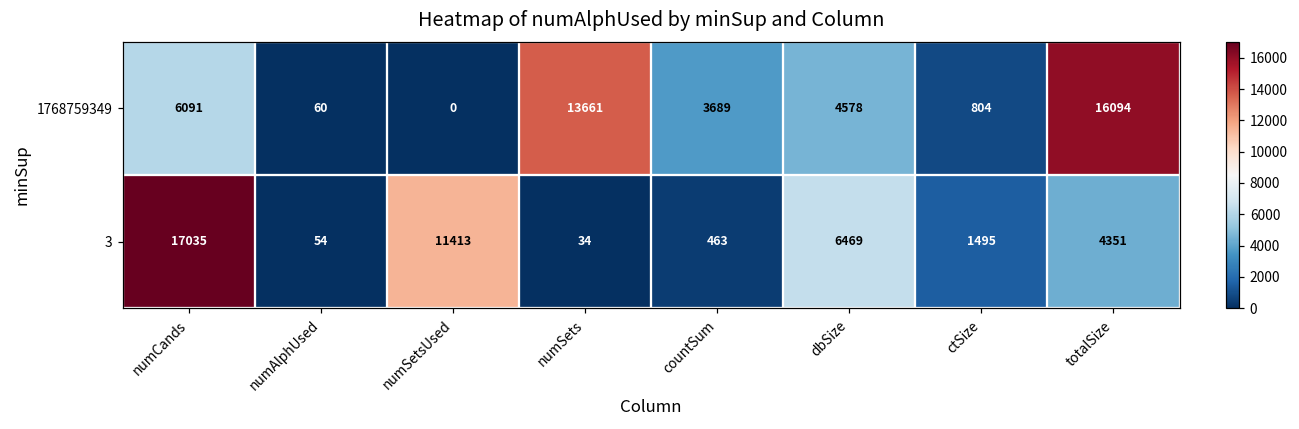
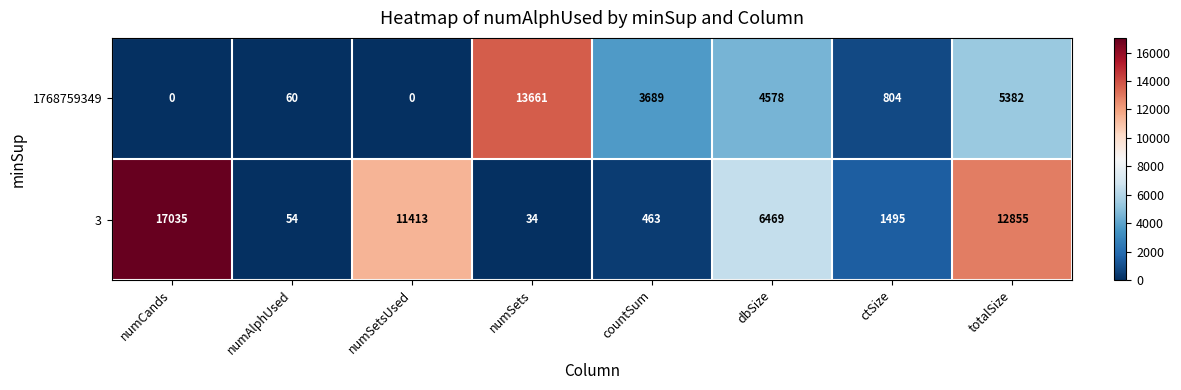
  {
    "1768759349": {
-     "numCands": 6091,
+     "numCands": 0,
      "numAlphUsed": 60,
      "numSetsUsed": 0,
      "numSets": 13661,
      "countSum": 3689,
      "dbSize": 4578,
      "ctSize": 804,
-     "totalSize": 16094
+     "totalSize": 5382
    },
    "3": {
      "numCands": 17035,
      "numAlphUsed": 54,
      "numSetsUsed": 11413,
      "numSets": 34,
      "countSum": 463,
      "dbSize": 6469,
      "ctSize": 1495,
-     "totalSize": 4351
+     "totalSize": 12855
    }
  }
